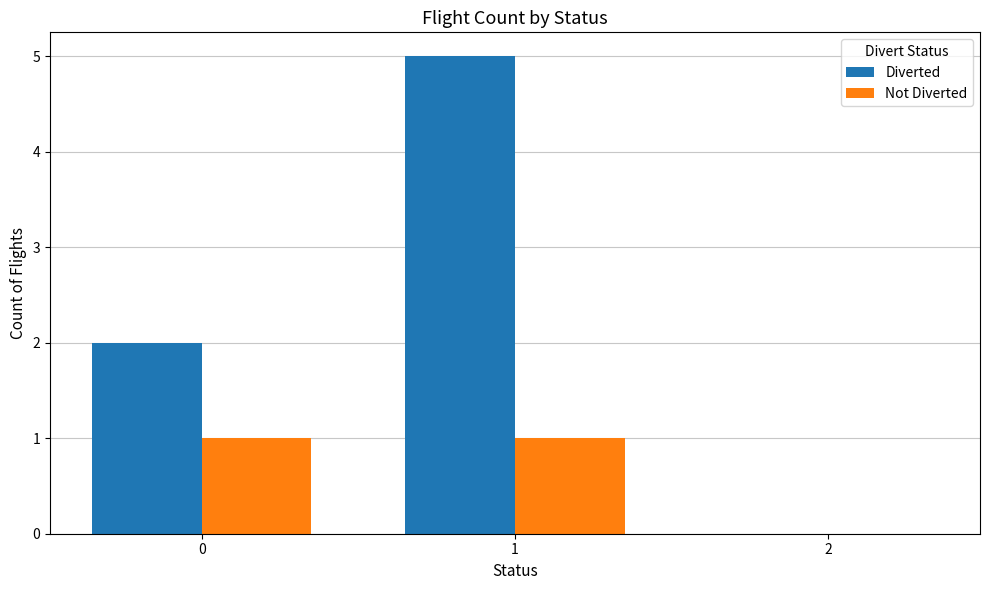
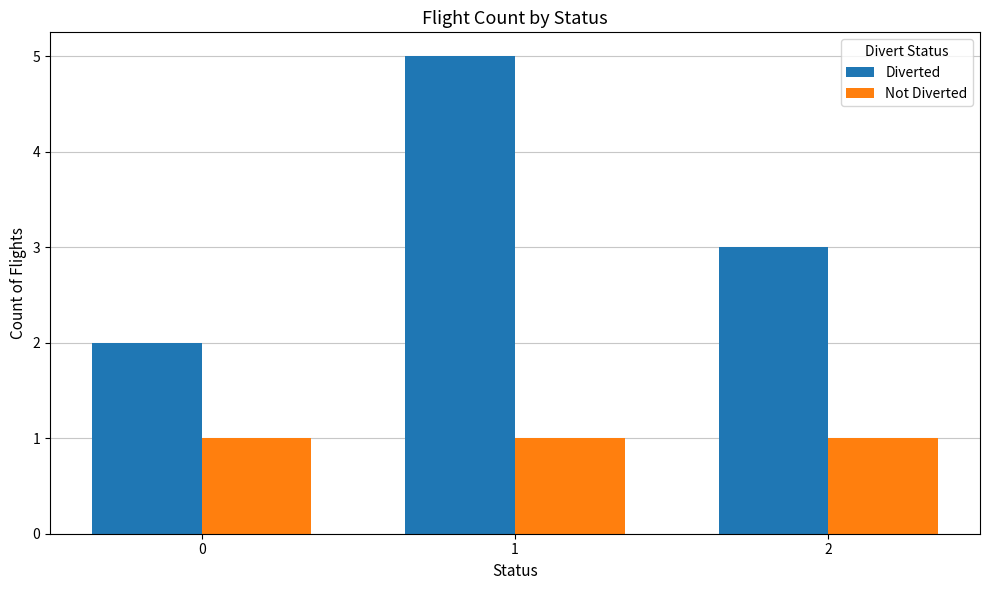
  {
    "Diverted": {
      "0": 2,
      "1": 5,
-     "2": 0
+     "2": 3
    },
    "Not Diverted": {
      "0": 1,
      "1": 1,
-     "2": 0
+     "2": 1
    }
  }
